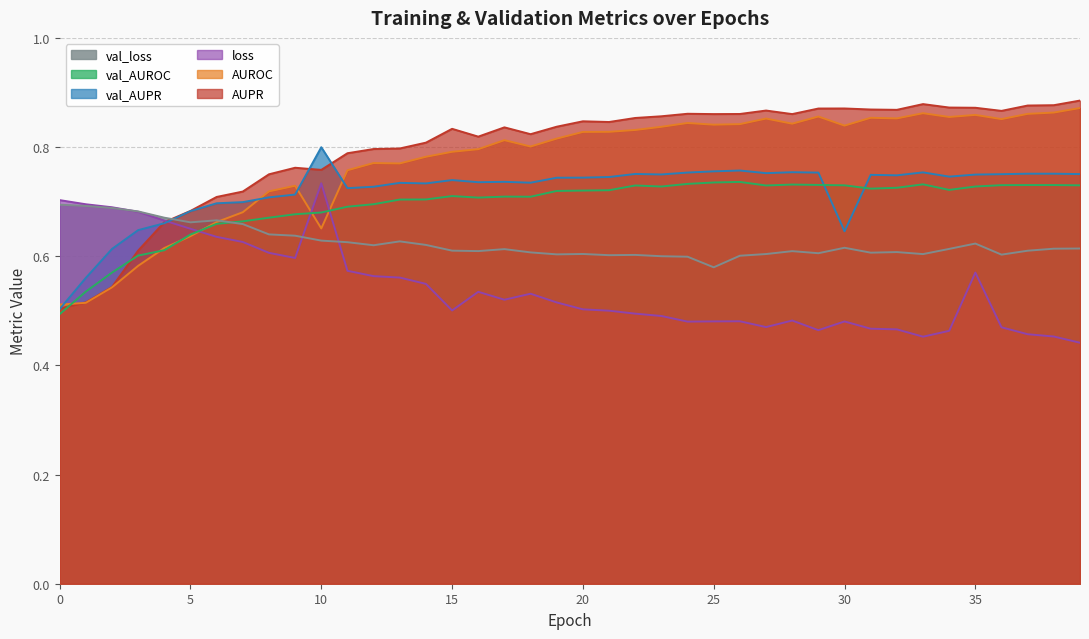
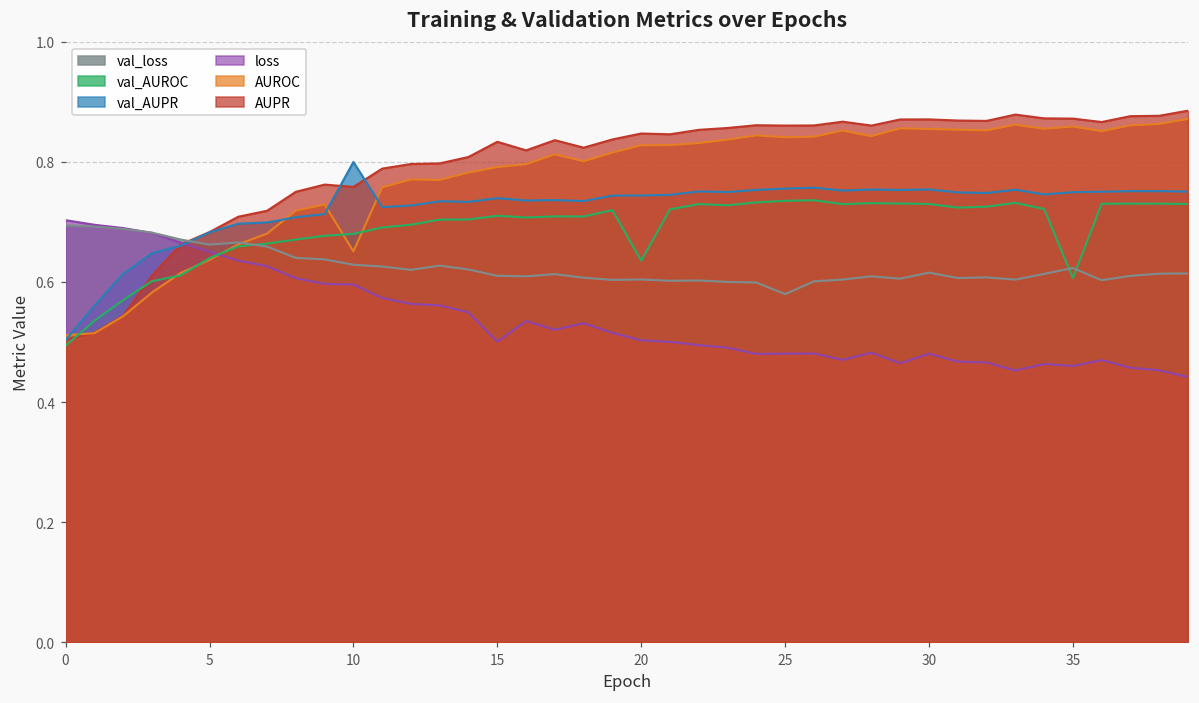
  {
    "val_loss": {
      "0": 0.69,
      "5": 0.66,
      "10": 0.63,
      "15": 0.61,
      "20": 0.60,
      "25": 0.58,
      "30": 0.62,
      "35": 0.62
    },
    "val_AUROC": {
      "0": 0.49,
      "10": 0.68,
      "15": 0.71,
-     "20": 0.72,
+     "20": 0.64,
      "25": 0.74,
      "30": 0.73,
-     "35": 0.73
+     "35": 0.61
    },
    "val_AUPR": {
      "10": 0.80,
      "15": 0.74,
      "20": 0.74,
      "25": 0.76,
-     "30": 0.65,
+     "30": 0.75,
      "35": 0.75
    },
    "loss": {
      "0": 0.70,
      "5": 0.65,
-     "10": 0.73,
+     "10": 0.60,
      "15": 0.50,
      "20": 0.50,
      "25": 0.48,
      "30": 0.48,
-     "35": 0.57
+     "35": 0.46
    },
    "AUROC": {
      "0": 0.51,
      "10": 0.65,
      "15": 0.79,
      "20": 0.83,
      "25": 0.84,
-     "30": 0.84,
+     "30": 0.85,
      "35": 0.86
    },
    "AUPR": {
      "10": 0.76,
      "15": 0.83,
      "20": 0.85,
      "25": 0.86,
      "30": 0.87,
      "35": 0.87
    }
  }
